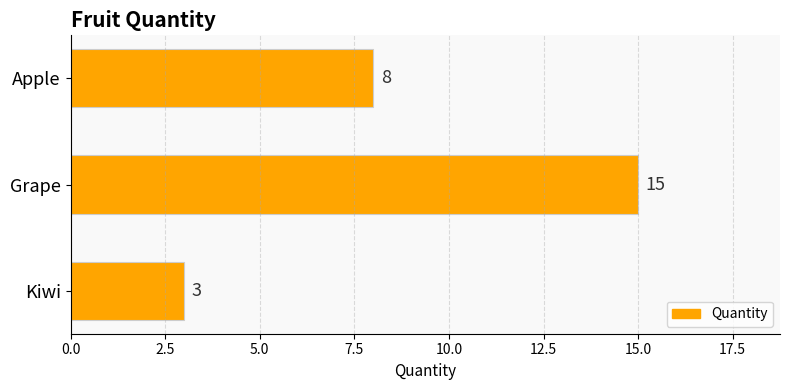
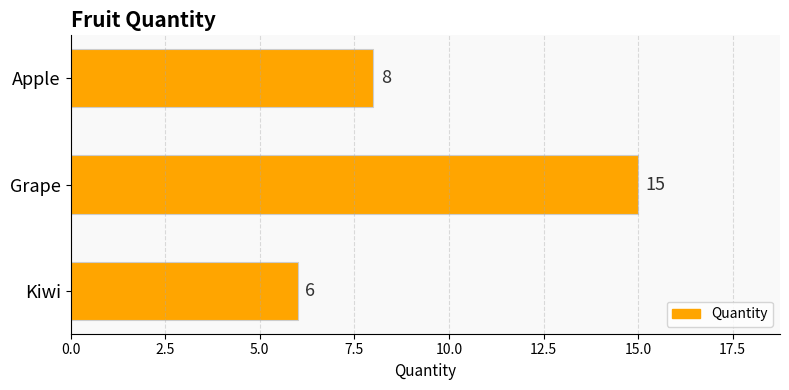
  {
    "Apple": 8,
    "Grape": 15,
-   "Kiwi": 3
+   "Kiwi": 6
  }
